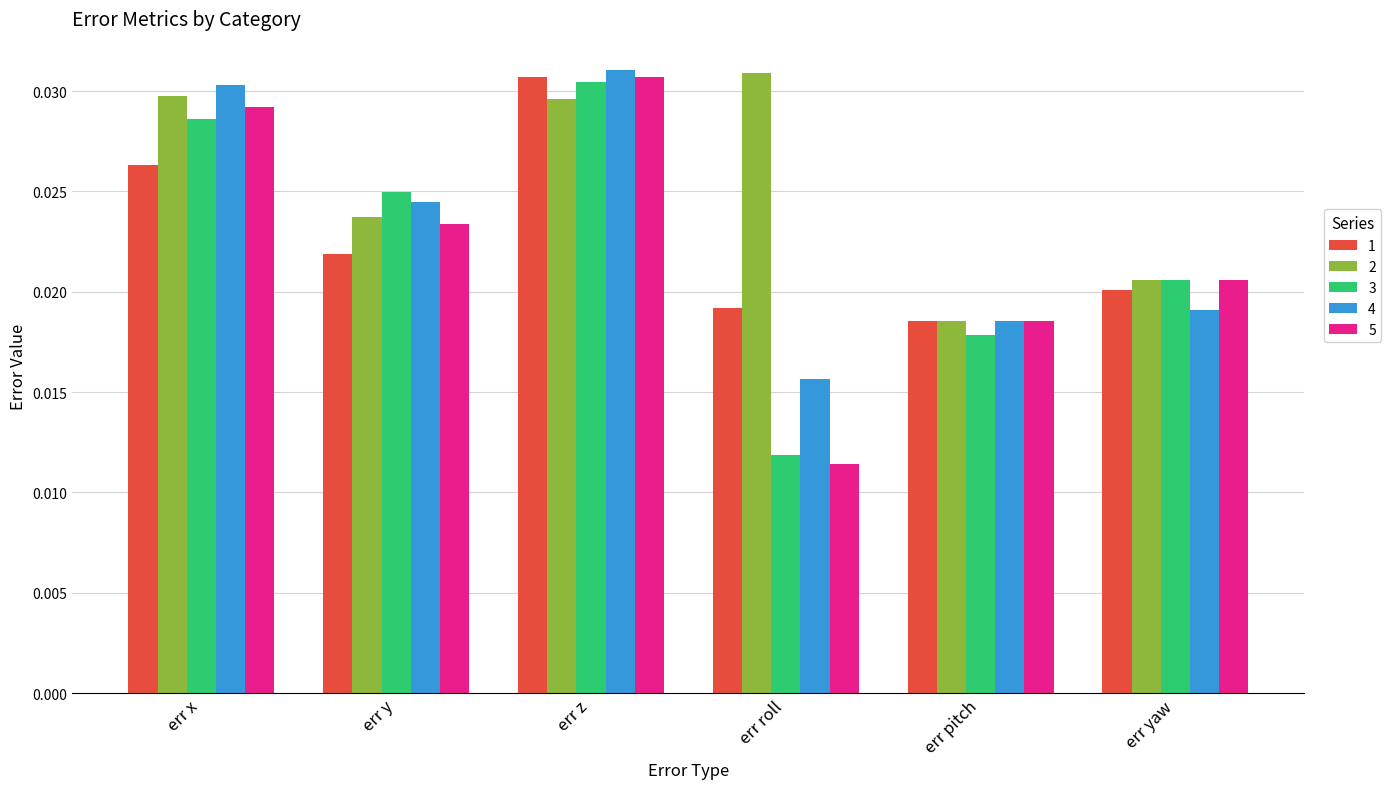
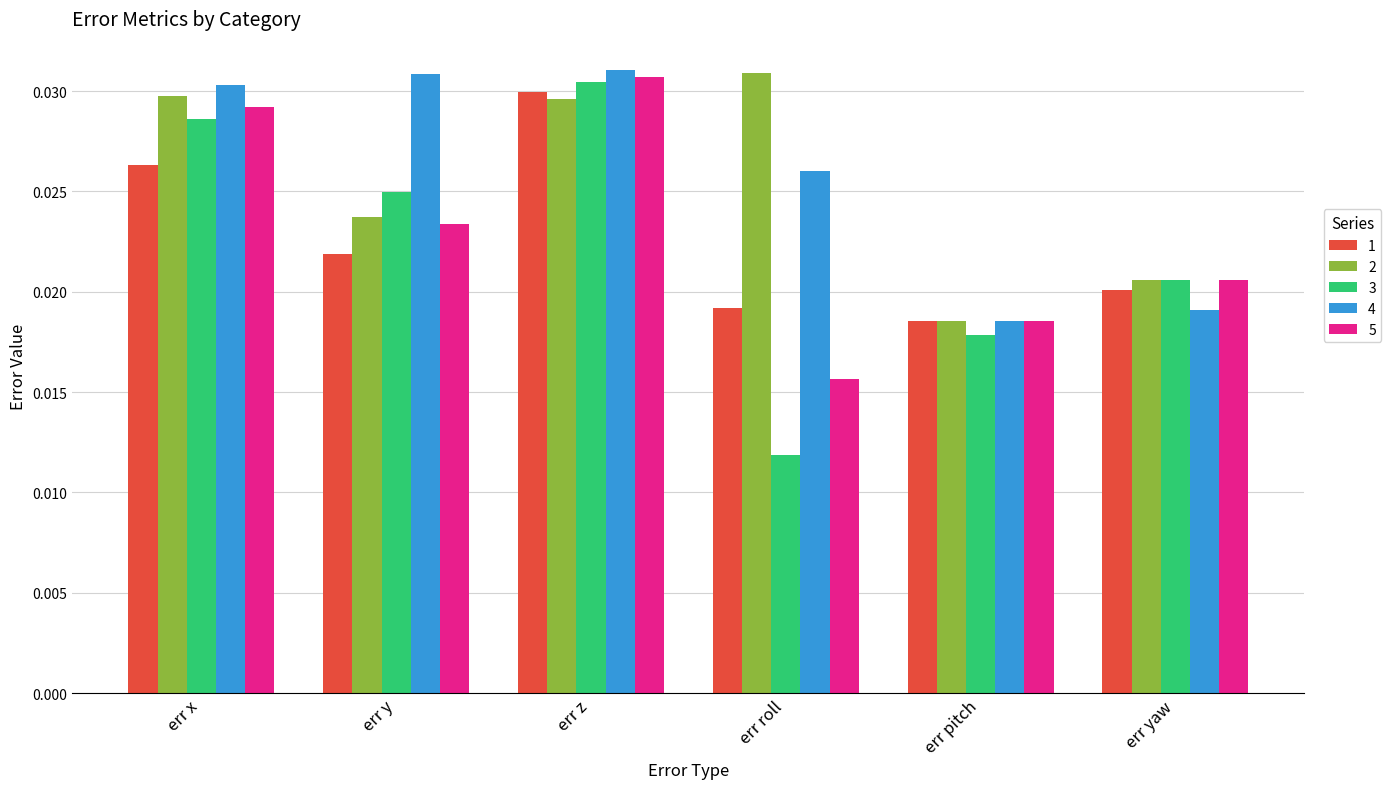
  {
    "1": {
      "err x": 0.0263,
      "err y": 0.0219,
-     "err z": 0.0307,
+     "err z": 0.0300,
      "err roll": 0.0192,
      "err pitch": 0.0185,
      "err yaw": 0.0201
    },
    "2": {
      "err x": 0.0298,
      "err y": 0.0238,
      "err z": 0.0296,
      "err roll": 0.0309,
      "err pitch": 0.0185,
      "err yaw": 0.0206
    },
    "3": {
      "err x": 0.0286,
      "err y": 0.0250,
      "err z": 0.0305,
      "err roll": 0.0119,
      "err pitch": 0.0179,
      "err yaw": 0.0206
    },
    "4": {
      "err x": 0.0303,
-     "err y": 0.0245,
+     "err y": 0.0309,
      "err z": 0.0311,
-     "err roll": 0.0157,
+     "err roll": 0.0260,
      "err pitch": 0.0185,
      "err yaw": 0.0191
    },
    "5": {
      "err x": 0.0292,
      "err y": 0.0234,
      "err z": 0.0307,
-     "err roll": 0.0114,
+     "err roll": 0.0157,
      "err pitch": 0.0185,
      "err yaw": 0.0206
    }
  }
